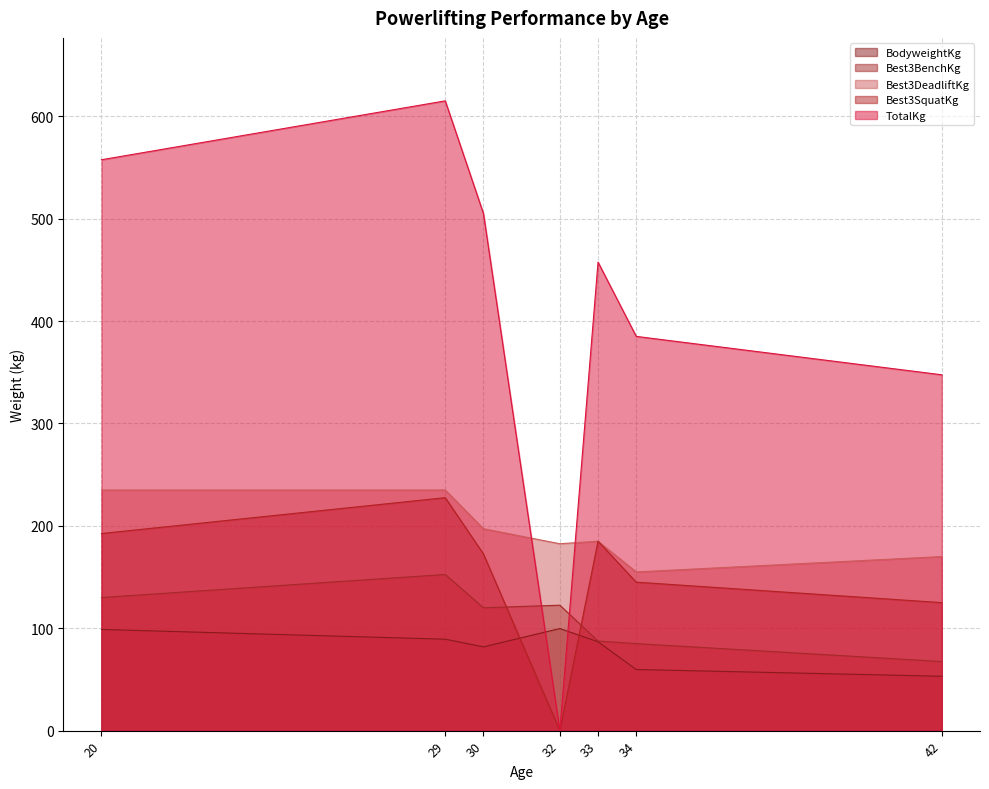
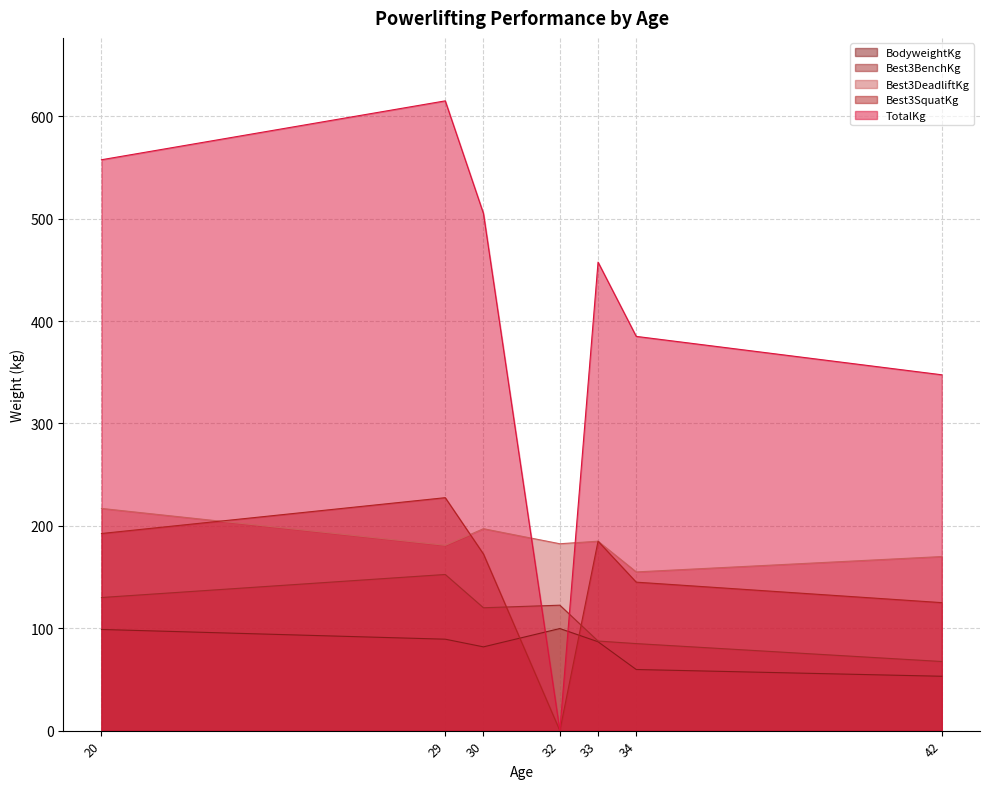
  {
    "Best3DeadliftKg": {
-     "20": 235,
-     "29": 235,
+     "20": 217,
+     "29": 181,
      "30": 197,
      "32": 183,
      "34": 155,
      "42": 170
    }
  }
